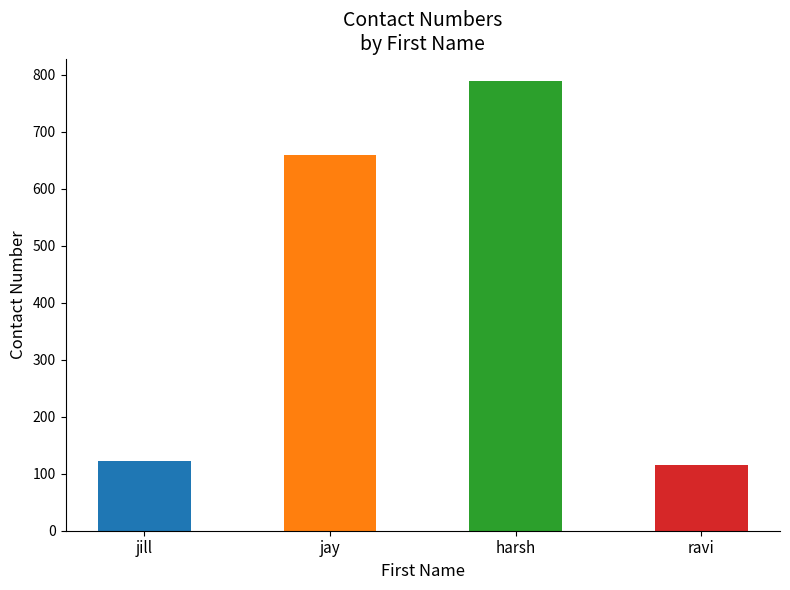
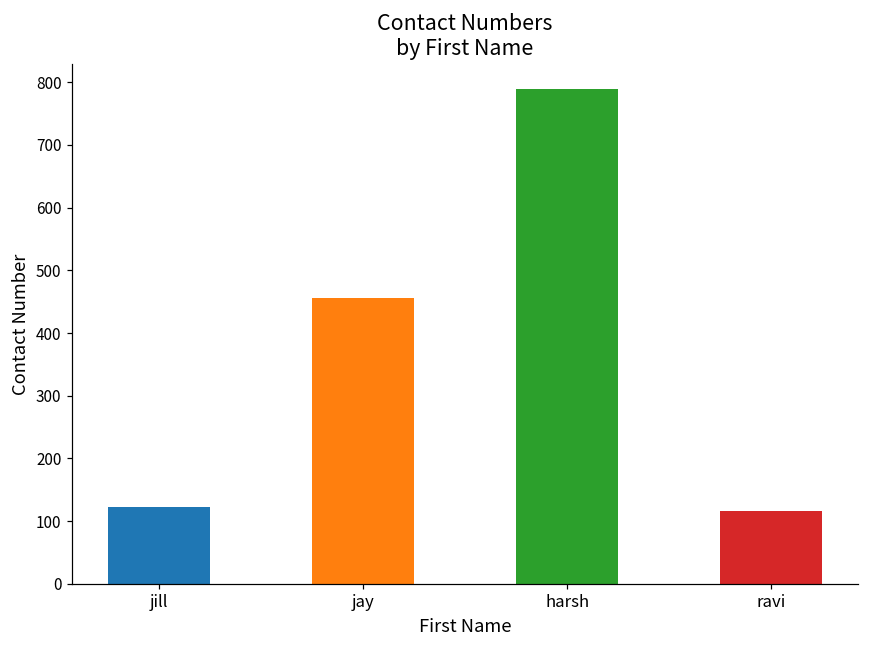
  {
    "jill": 120,
-   "jay": 660,
+   "jay": 460,
    "harsh": 790,
    "ravi": 120
  }
